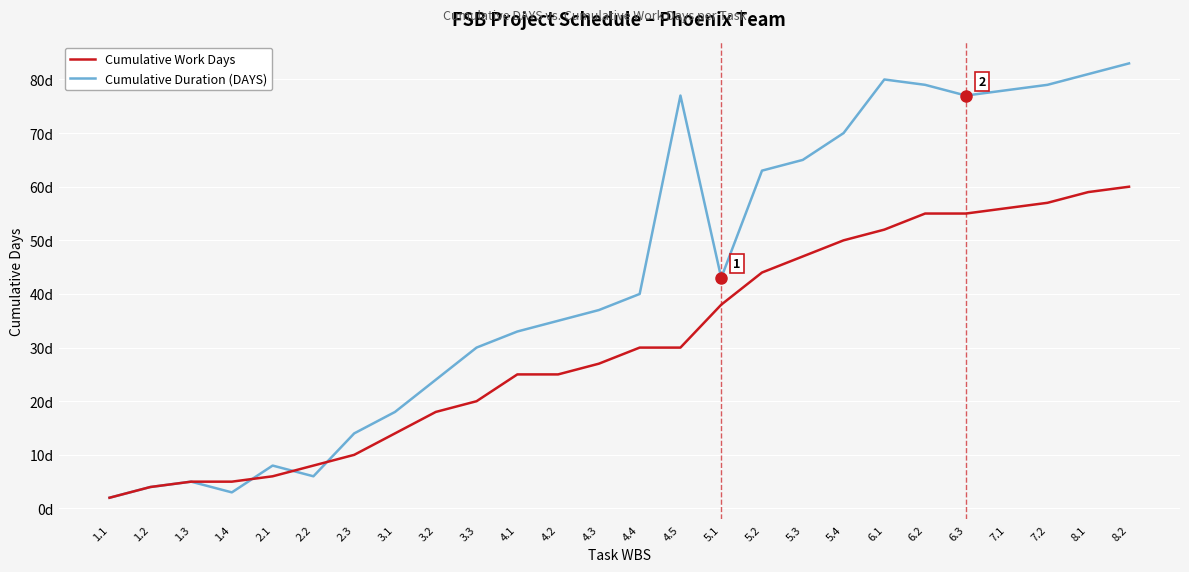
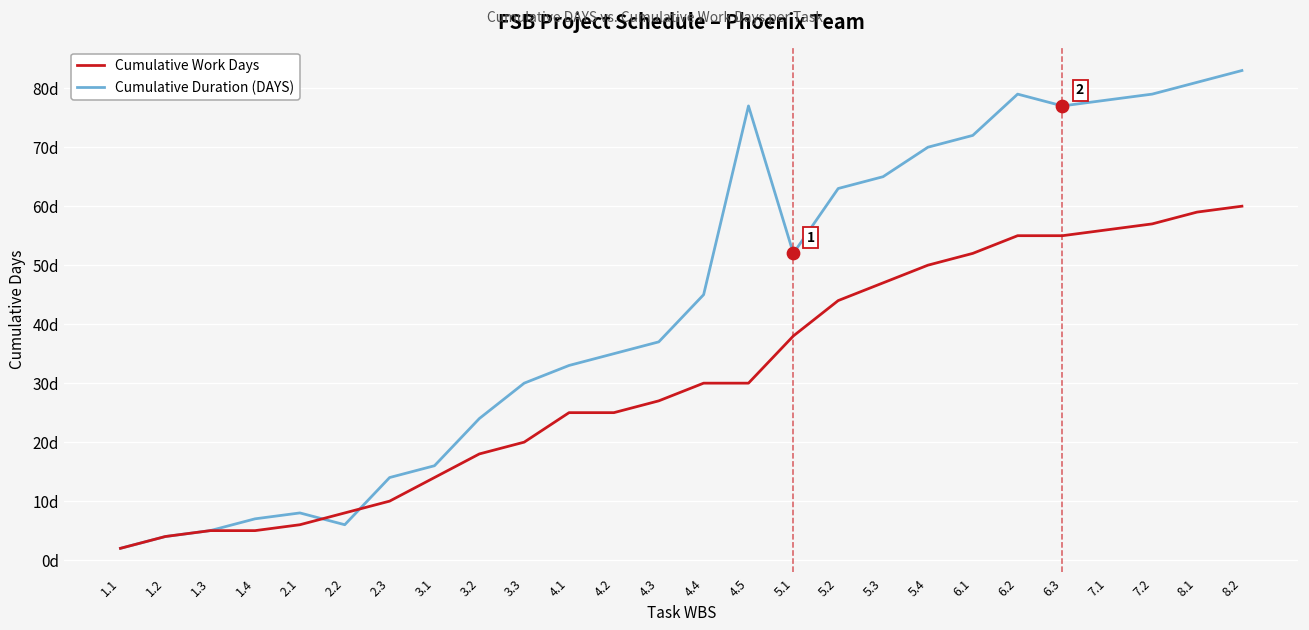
  {
    "Cumulative Duration (DAYS)": {
-     "1.4": "3d",
+     "1.4": "7d",
      "2.1": "8d",
      "2.2": "6d",
      "2.3": "14d",
-     "3.1": "18d",
+     "3.1": "16d",
      "3.2": "24d",
      "3.3": "30d",
      "4.1": "33d",
      "4.2": "35d",
      "4.3": "37d",
-     "4.4": "40d",
+     "4.4": "45d",
      "4.5": "77d",
-     "5.1": "43d",
+     "5.1": "52d",
      "5.2": "63d",
      "5.3": "65d",
      "5.4": "70d",
-     "6.1": "80d",
+     "6.1": "72d",
      "6.2": "79d",
      "7.1": "78d",
      "7.2": "79d",
      "8.1": "81d",
      "8.2": "83d"
    }
  }
